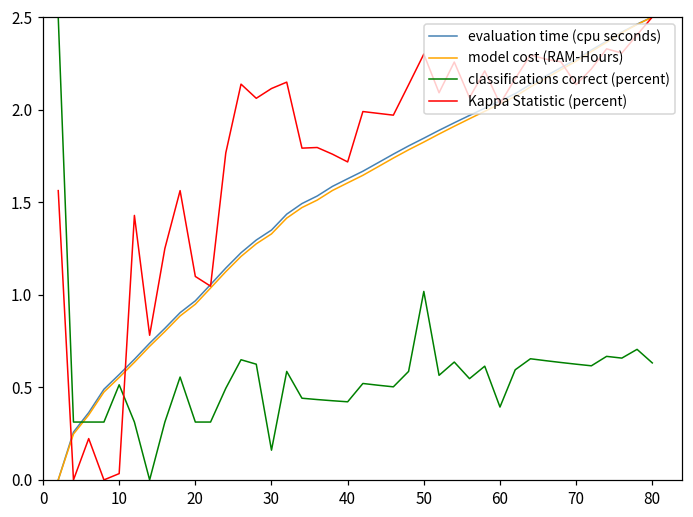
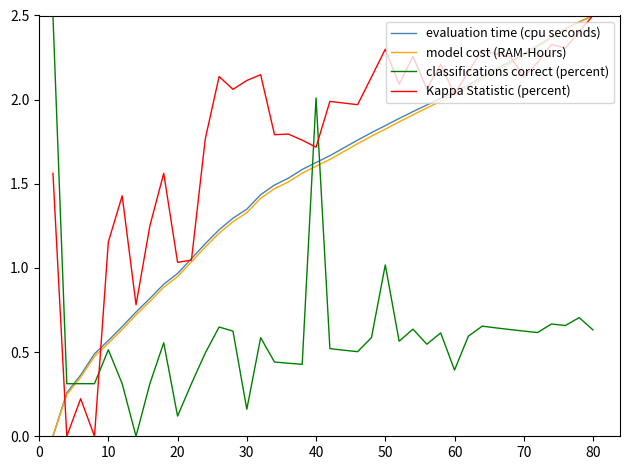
  {
    "evaluation time (cpu seconds)": {
      "10": 0.57,
      "20": 0.97,
      "30": 1.35,
      "40": 1.63,
      "50": 1.85
    },
    "model cost (RAM-Hours)": {
      "10": 0.55,
      "20": 0.95,
      "30": 1.33,
      "40": 1.60,
      "50": 1.82
    },
    "classifications correct (percent)": {
      "10": 0.51,
-     "20": 0.31,
+     "20": 0.12,
      "30": 0.16,
-     "40": 0.42,
+     "40": 2.01,
      "50": 1.02,
      "60": 0.39,
      "70": 0.62,
      "80": 0.63
    },
    "Kappa Statistic (percent)": {
-     "10": 0.03,
-     "20": 1.10,
+     "10": 1.15,
+     "20": 1.03,
      "30": 2.11,
      "40": 1.72,
      "50": 2.30
    }
  }
